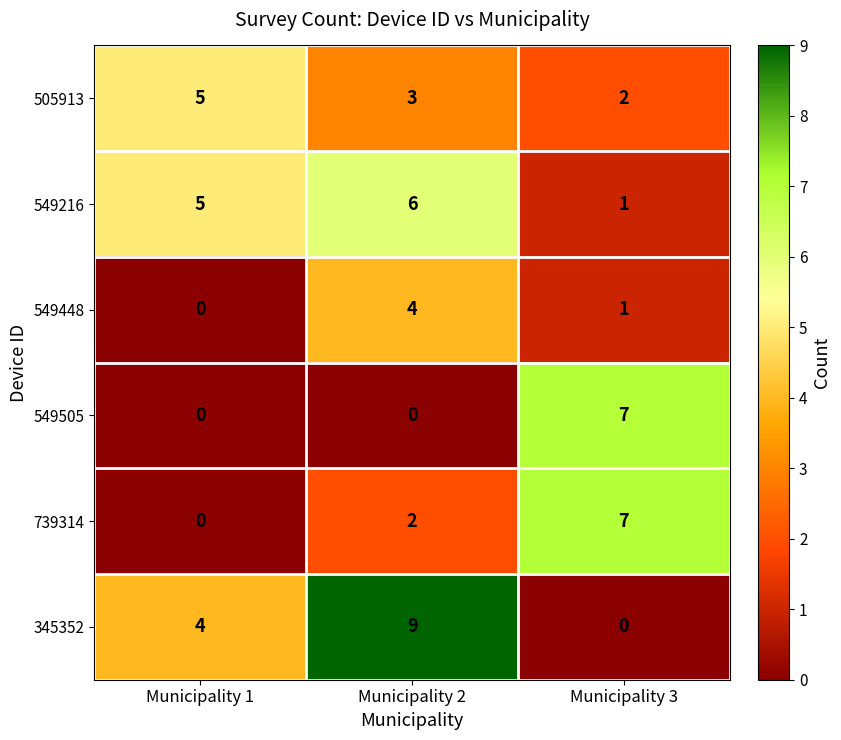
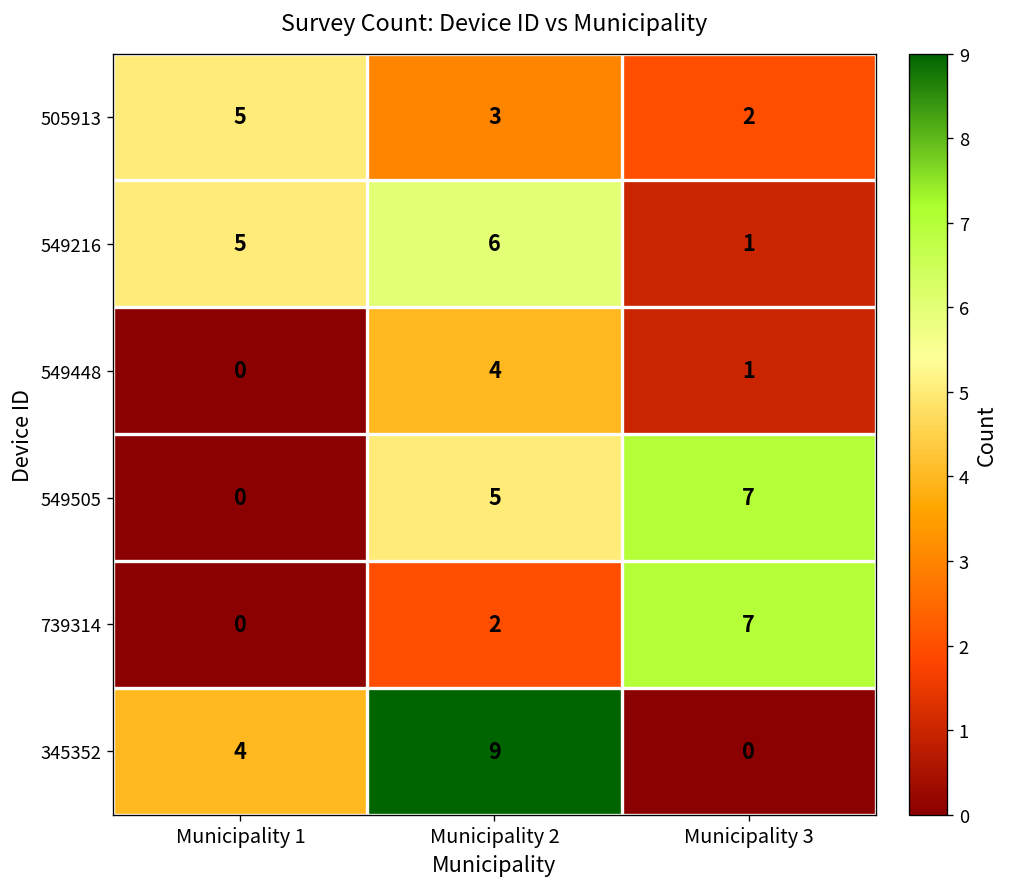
  {
    "505913": {
      "Municipality 1": 5,
      "Municipality 2": 3,
      "Municipality 3": 2
    },
    "549216": {
      "Municipality 1": 5,
      "Municipality 2": 6,
      "Municipality 3": 1
    },
    "549448": {
      "Municipality 1": 0,
      "Municipality 2": 4,
      "Municipality 3": 1
    },
    "549505": {
      "Municipality 1": 0,
-     "Municipality 2": 0,
+     "Municipality 2": 5,
      "Municipality 3": 7
    },
    "739314": {
      "Municipality 1": 0,
      "Municipality 2": 2,
      "Municipality 3": 7
    },
    "345352": {
      "Municipality 1": 4,
      "Municipality 2": 9,
      "Municipality 3": 0
    }
  }
